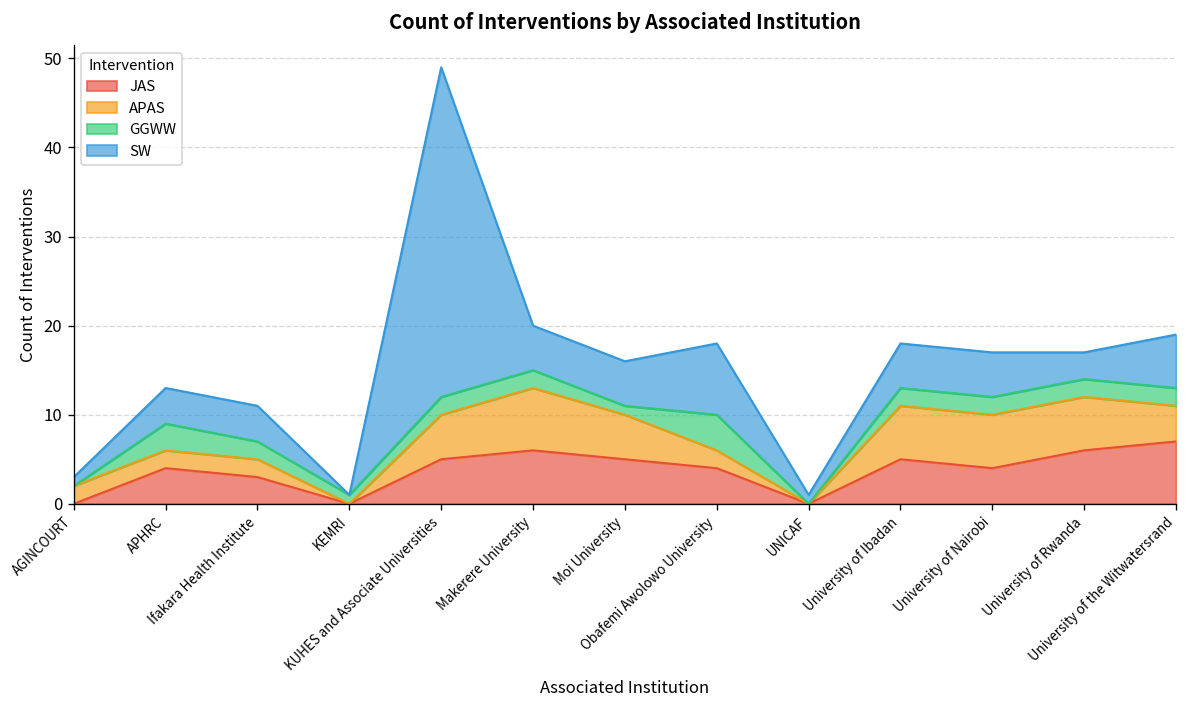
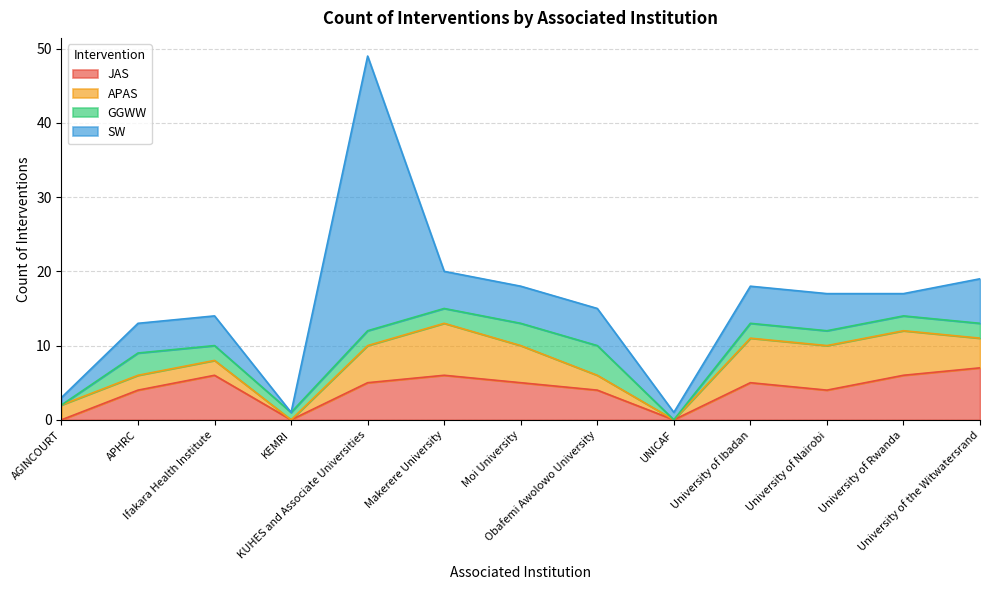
  {
    "JAS": {
      "AGINCOURT": 0,
      "APHRC": 4,
-     "Ifakara Health Institute": 3,
+     "Ifakara Health Institute": 6,
      "KUHES and Associate Universities": 5,
      "Makerere University": 6,
      "Moi University": 5,
      "Obafemi Awolowo University": 4,
      "University of Ibadan": 5,
      "University of Nairobi": 4,
      "University of Rwanda": 6,
      "University of the Witwatersrand": 7
    },
    "APAS": {
      "APHRC": 2,
      "Ifakara Health Institute": 2,
      "KUHES and Associate Universities": 5,
      "Makerere University": 7,
      "Moi University": 5,
      "Obafemi Awolowo University": 2,
      "University of Ibadan": 6,
      "University of Nairobi": 6,
      "University of Rwanda": 6,
      "University of the Witwatersrand": 4
    },
    "GGWW": {
      "APHRC": 3,
      "Ifakara Health Institute": 2,
      "KUHES and Associate Universities": 2,
      "Makerere University": 2,
-     "Moi University": 1,
+     "Moi University": 3,
      "Obafemi Awolowo University": 4,
      "University of Ibadan": 2,
      "University of Nairobi": 2,
      "University of Rwanda": 2,
      "University of the Witwatersrand": 2
    },
    "SW": {
      "AGINCOURT": 1,
      "APHRC": 4,
      "Ifakara Health Institute": 4,
      "KUHES and Associate Universities": 37,
      "Makerere University": 5,
      "Moi University": 5,
-     "Obafemi Awolowo University": 8,
+     "Obafemi Awolowo University": 5,
      "UNICAF": 1,
      "University of Ibadan": 5,
      "University of Nairobi": 5,
      "University of Rwanda": 3,
      "University of the Witwatersrand": 6
    }
  }
